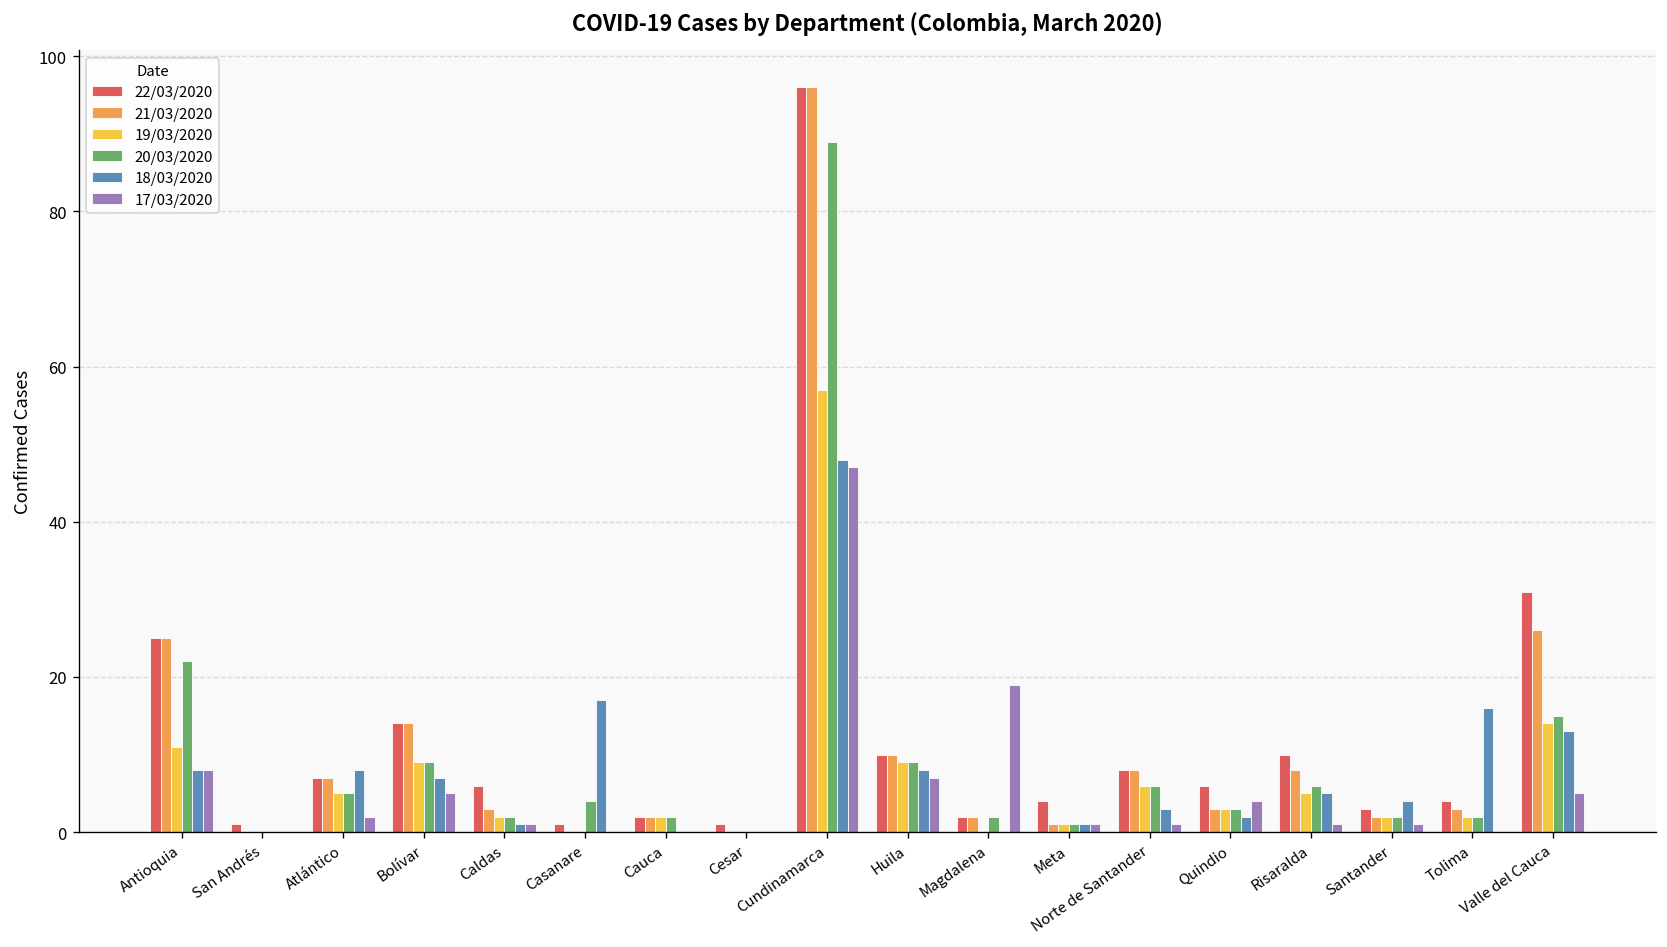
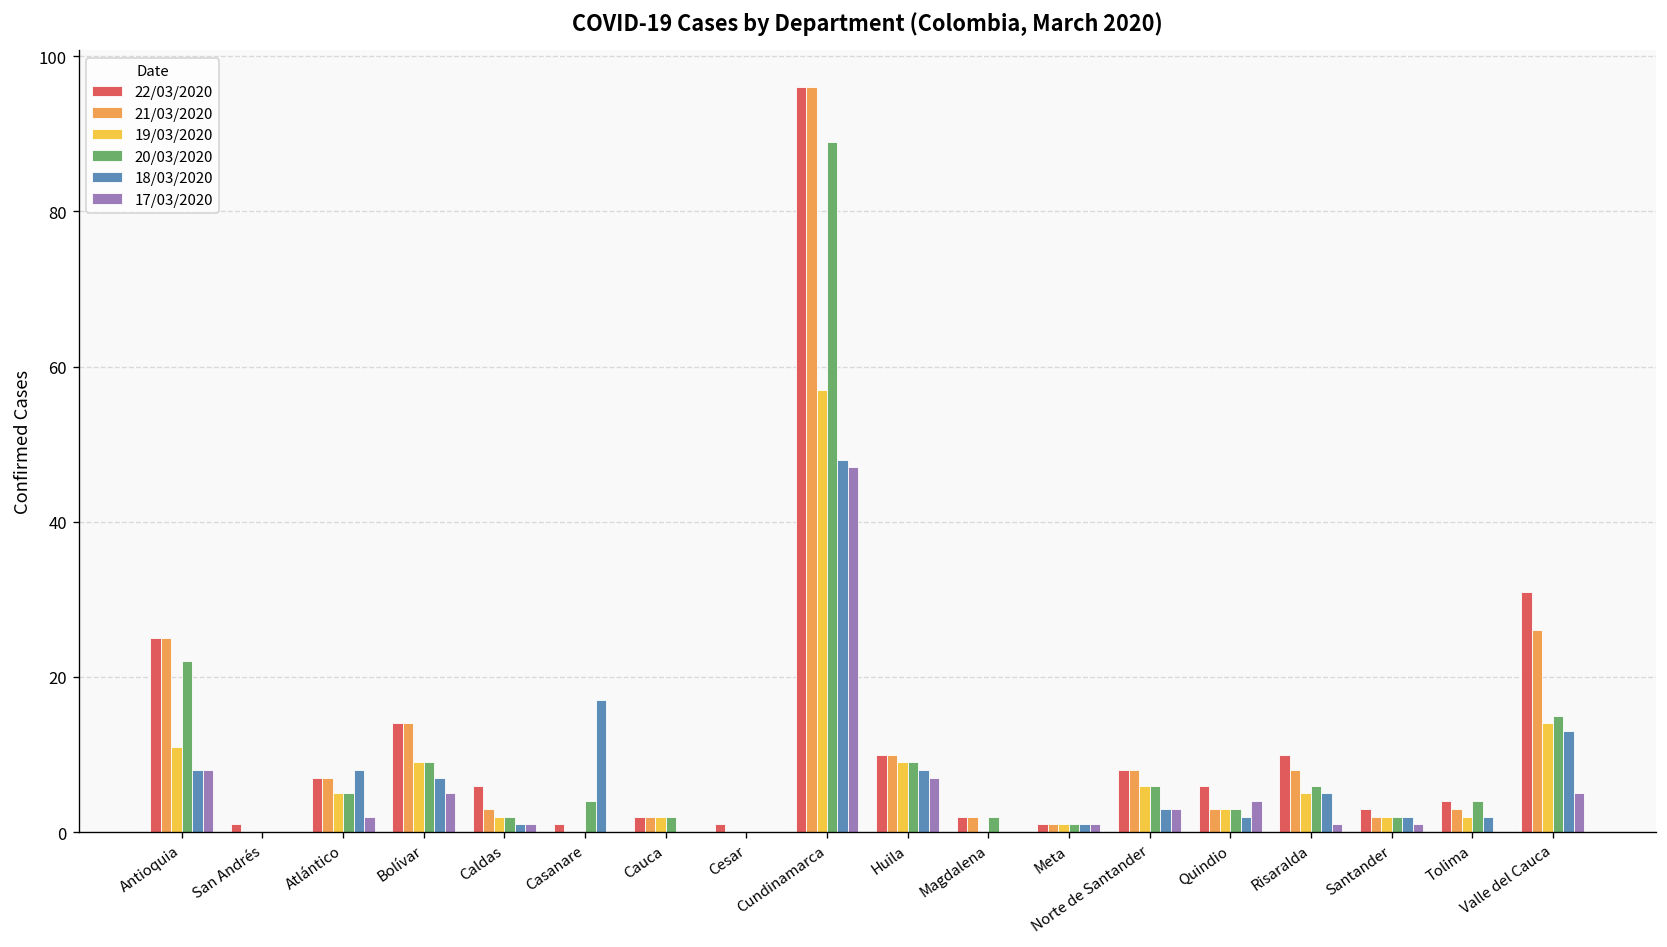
  {
    "22/03/2020": {
      "Antioquia": 25,
      "San Andrés": 1,
      "Atlántico": 7,
      "Bolívar": 14,
      "Caldas": 6,
      "Casanare": 1,
      "Cauca": 2,
      "Cesar": 1,
      "Cundinamarca": 96,
      "Huila": 10,
      "Magdalena": 2,
-     "Meta": 4,
+     "Meta": 1,
      "Norte de Santander": 8,
      "Quindio": 6,
      "Risaralda": 10,
      "Santander": 3,
      "Tolima": 4,
      "Valle del Cauca": 31
    },
    "20/03/2020": {
      "Antioquia": 22,
      "San Andrés": 0,
      "Atlántico": 5,
      "Bolívar": 9,
      "Caldas": 2,
      "Casanare": 4,
      "Cauca": 2,
      "Cesar": 0,
      "Cundinamarca": 89,
      "Huila": 9,
      "Magdalena": 2,
      "Meta": 1,
      "Norte de Santander": 6,
      "Quindio": 3,
      "Risaralda": 6,
      "Santander": 2,
-     "Tolima": 2,
+     "Tolima": 4,
      "Valle del Cauca": 15
    },
    "18/03/2020": {
      "Antioquia": 8,
      "San Andrés": 0,
      "Atlántico": 8,
      "Bolívar": 7,
      "Caldas": 1,
      "Casanare": 17,
      "Cauca": 0,
      "Cesar": 0,
      "Cundinamarca": 48,
      "Huila": 8,
      "Magdalena": 0,
      "Meta": 1,
      "Norte de Santander": 3,
      "Quindio": 2,
      "Risaralda": 5,
-     "Santander": 4,
-     "Tolima": 16,
+     "Santander": 2,
+     "Tolima": 2,
      "Valle del Cauca": 13
    },
    "17/03/2020": {
      "Antioquia": 8,
      "San Andrés": 0,
      "Atlántico": 2,
      "Bolívar": 5,
      "Caldas": 1,
      "Casanare": 0,
      "Cauca": 0,
      "Cesar": 0,
      "Cundinamarca": 47,
      "Huila": 7,
-     "Magdalena": 19,
+     "Magdalena": 0,
      "Meta": 1,
-     "Norte de Santander": 1,
+     "Norte de Santander": 3,
      "Quindio": 4,
      "Risaralda": 1,
      "Santander": 1,
      "Tolima": 0,
      "Valle del Cauca": 5
    }
  }
